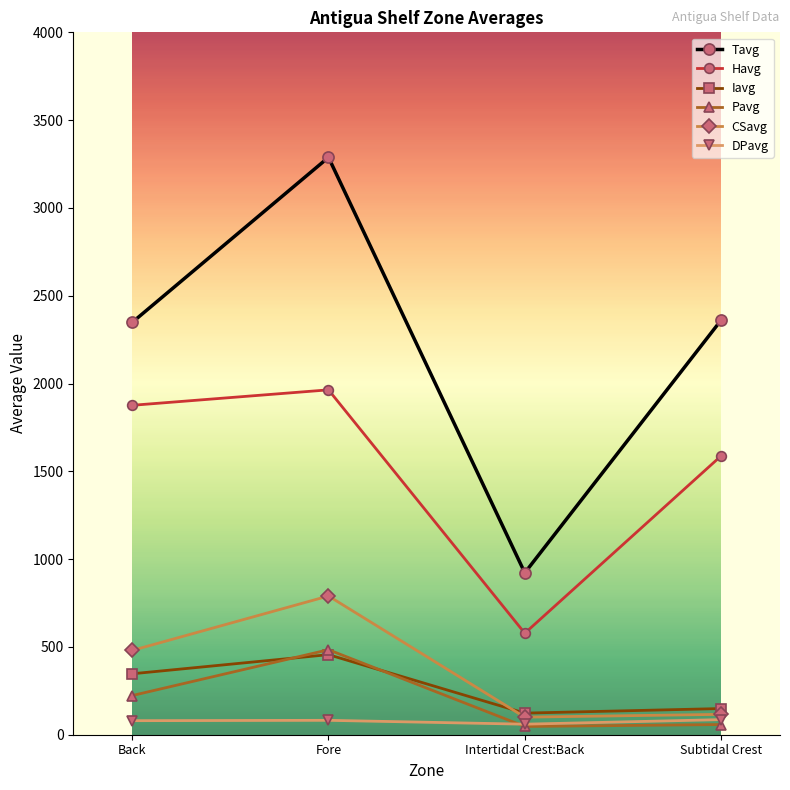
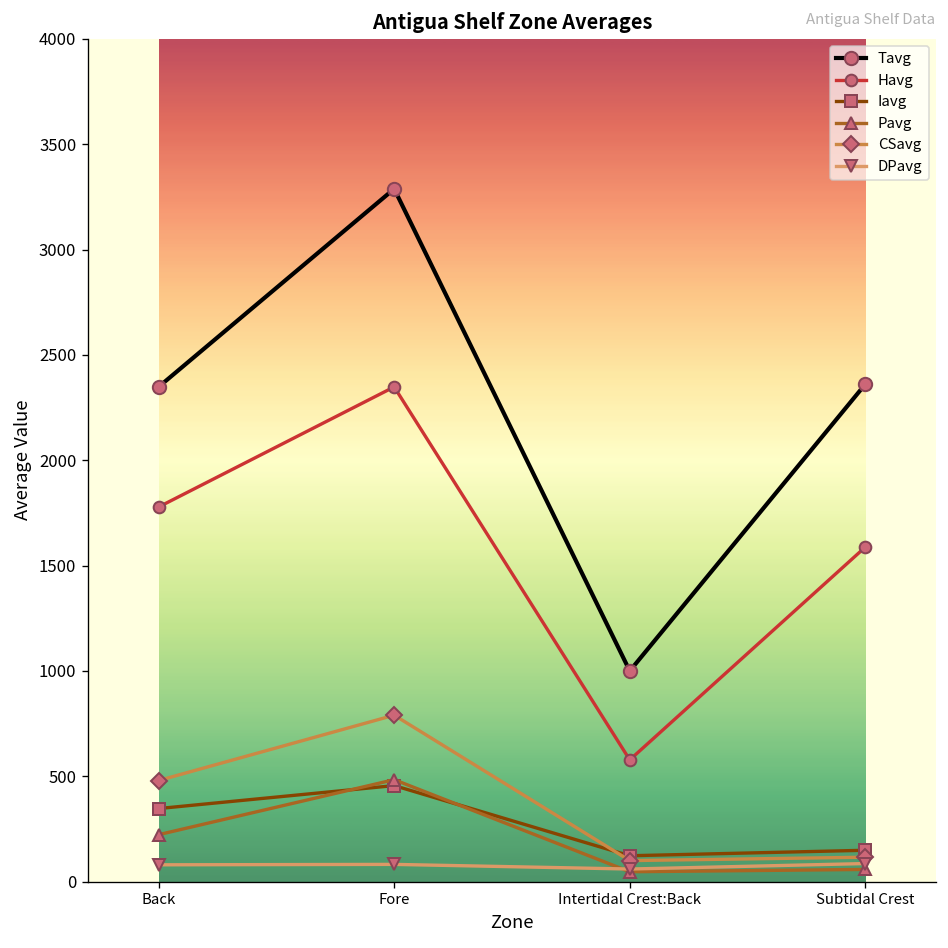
  {
    "Tavg": {
      "Back": 2350,
      "Fore": 3290,
-     "Intertidal Crest:Back": 920,
+     "Intertidal Crest:Back": 1000,
      "Subtidal Crest": 2360
    },
    "Havg": {
-     "Back": 1880,
-     "Fore": 1960,
+     "Back": 1780,
+     "Fore": 2350,
      "Intertidal Crest:Back": 580,
      "Subtidal Crest": 1590
    }
  }
